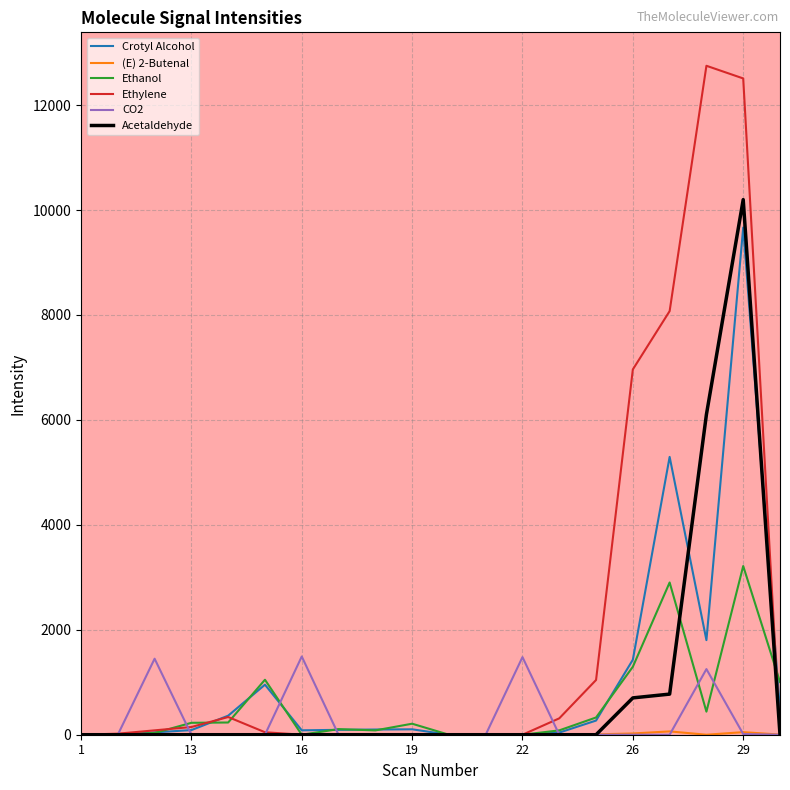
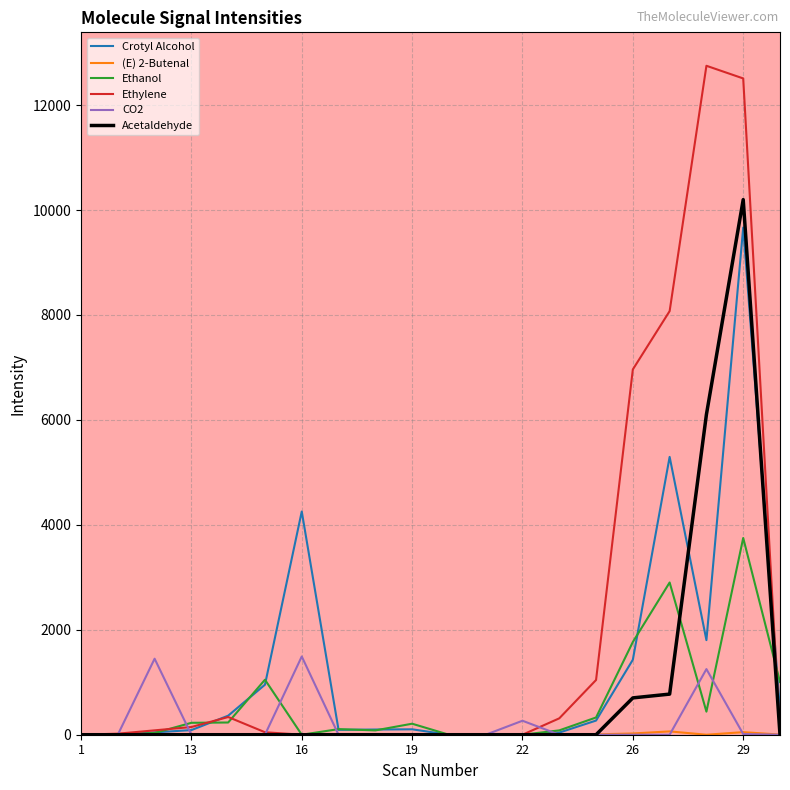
  {
    "Crotyl Alcohol": {
      "13": 100,
-     "16": 100,
+     "16": 4300,
      "19": 100,
      "26": 1400,
      "29": 9700
    },
    "Ethanol": {
      "13": 200,
      "19": 200,
-     "26": 1300,
-     "29": 3200
+     "26": 1800,
+     "29": 3700
    },
    "Ethylene": {
      "13": 100,
      "26": 7000,
      "29": 12500
    },
    "CO2": {
      "16": 1500,
-     "22": 1500
+     "22": 300
    },
    "Acetaldehyde": {
      "26": 700,
      "29": 10200
    }
  }
